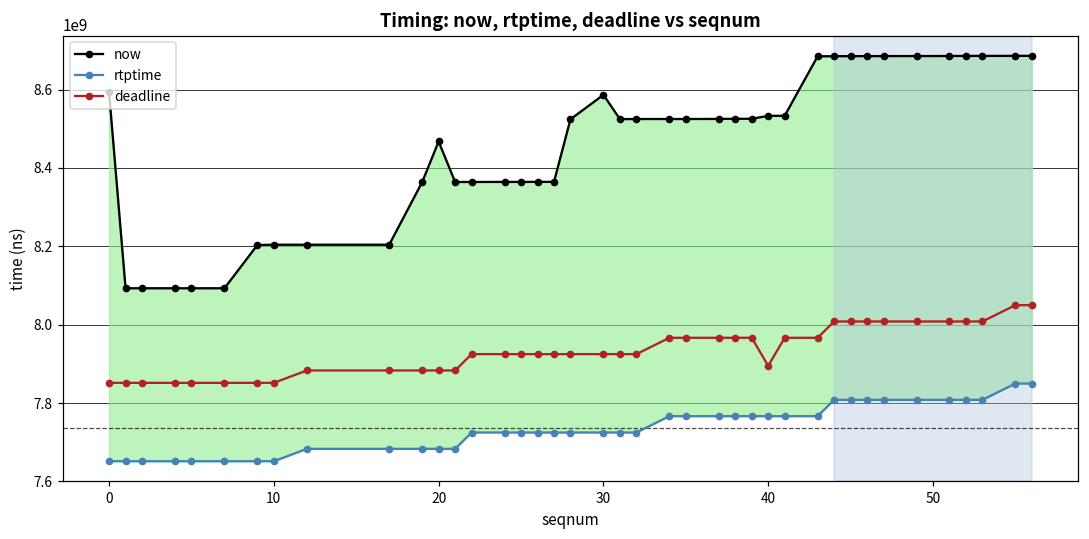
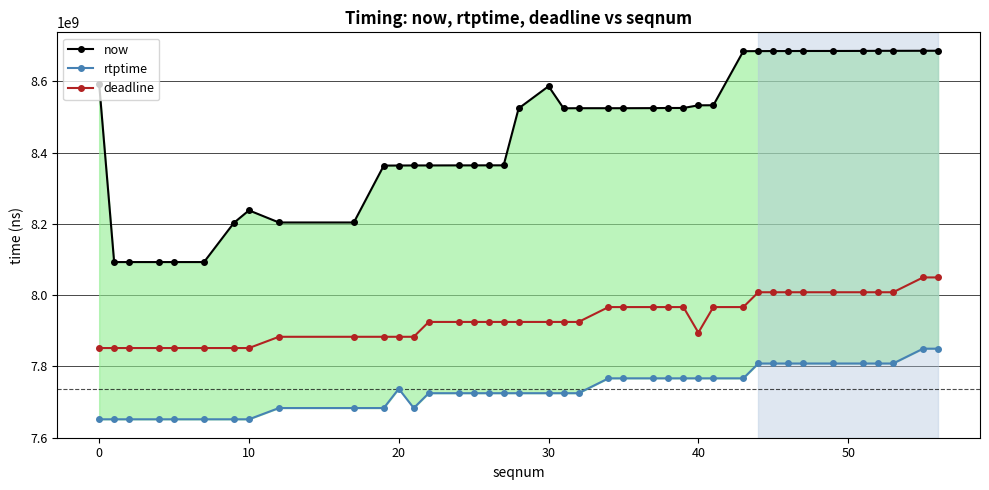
  {
    "now": {
-     "10": 8200000000,
-     "20": 8470000000,
+     "10": 8240000000,
+     "20": 8360000000,
      "30": 8590000000,
      "40": 8530000000
    },
    "rtptime": {
      "0": 7650000000,
      "10": 7650000000,
-     "20": 7680000000,
+     "20": 7740000000,
      "30": 7720000000,
      "40": 7770000000
    },
    "deadline": {
      "0": 7850000000,
      "10": 7850000000,
      "20": 7880000000,
      "30": 7920000000,
      "40": 7890000000
    }
  }
